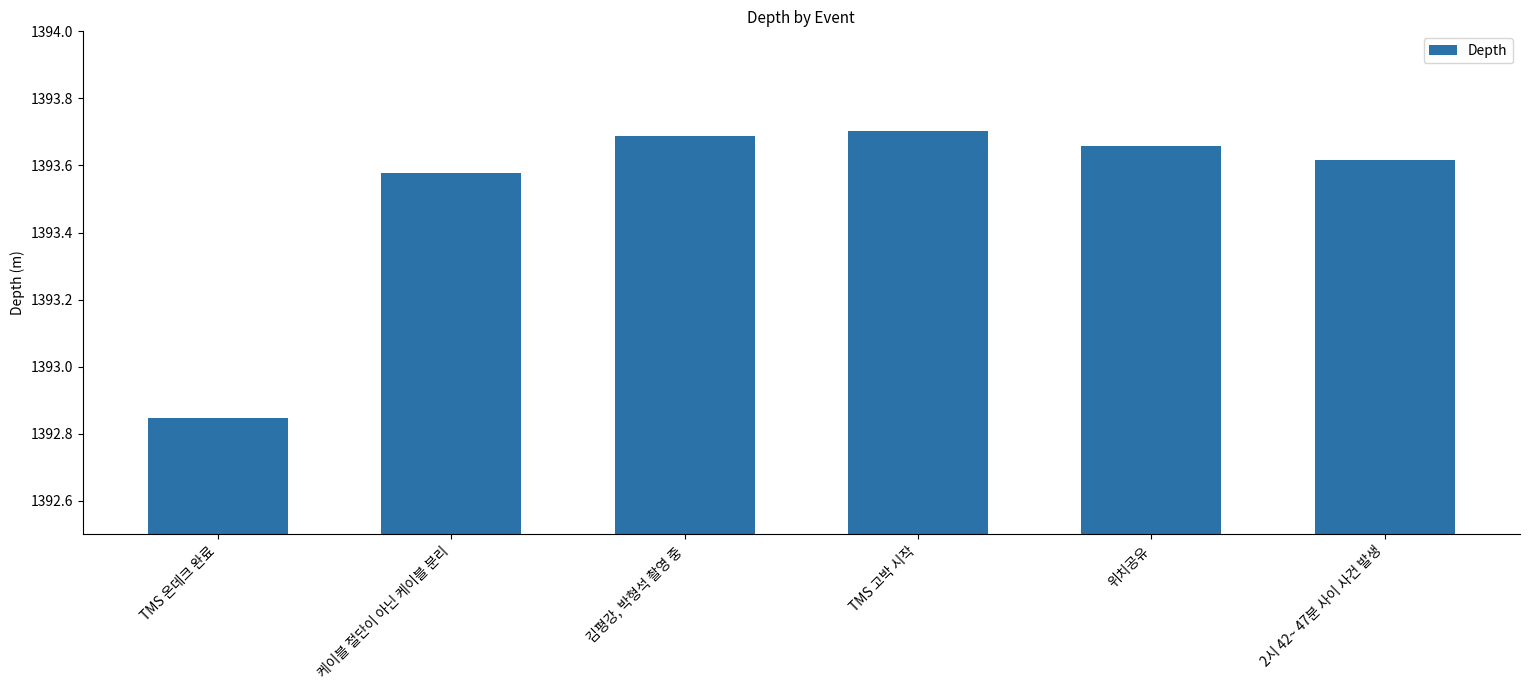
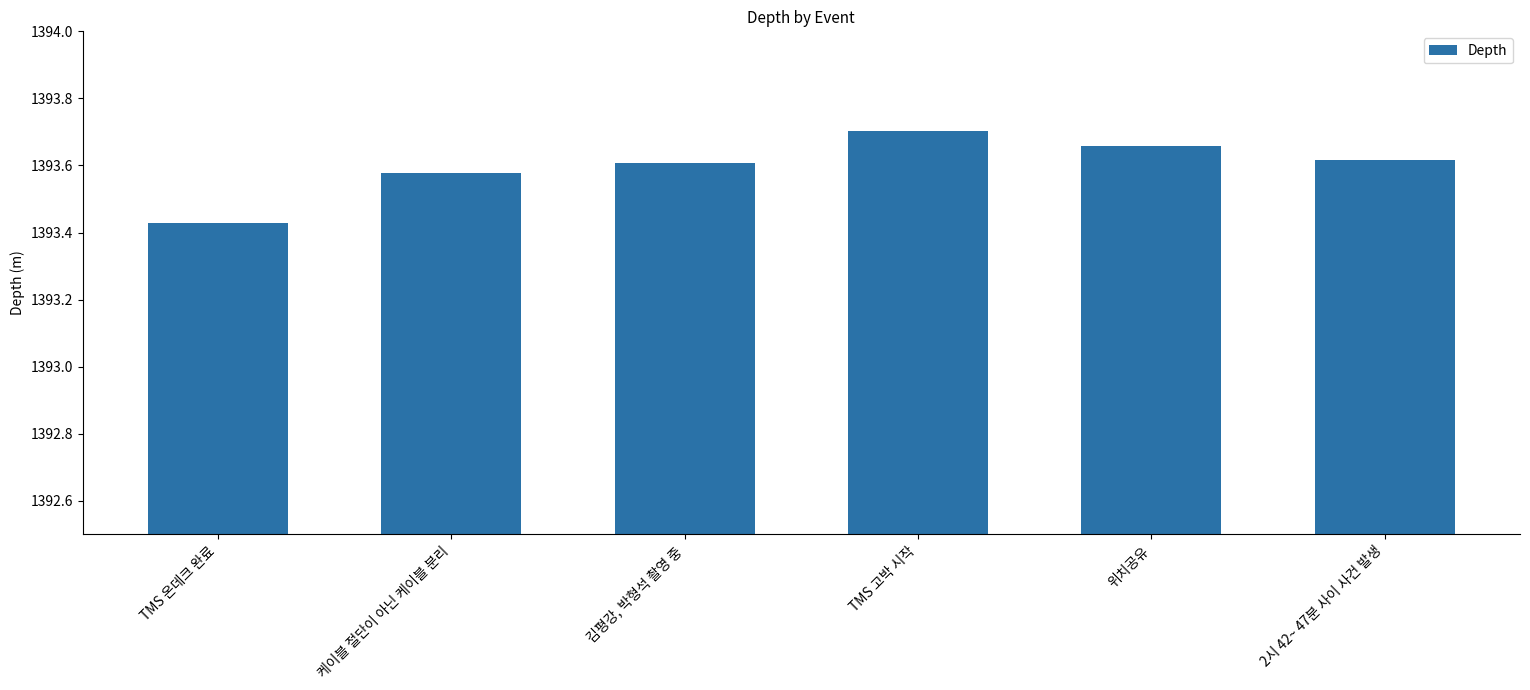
  {
-   "TMS 온데크 완료": 1392.85,
+   "TMS 온데크 완료": 1393.43,
    "케이블 절단이 아닌 케이블 분리": 1393.58,
-   "김평강, 박형석 촬영 중": 1393.69,
+   "김평강, 박형석 촬영 중": 1393.61,
    "TMS 고박 시작": 1393.70,
    "위치공유": 1393.66,
    "2시 42~ 47분 사이 사건 발생": 1393.62
  }
